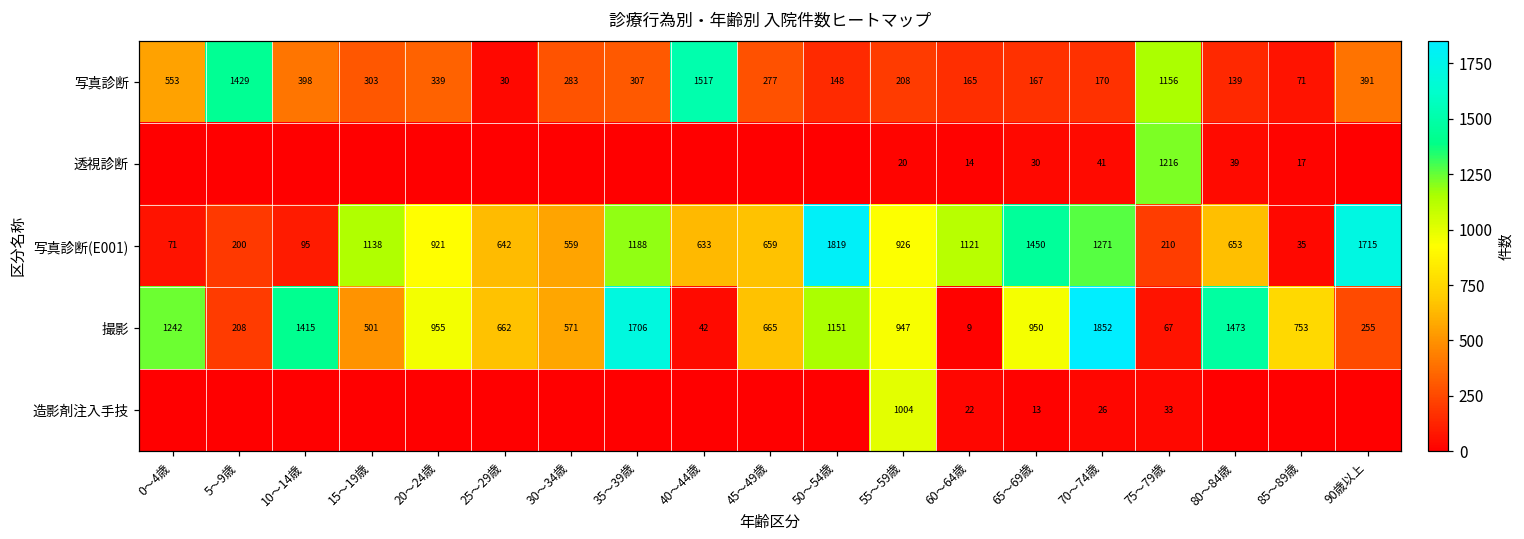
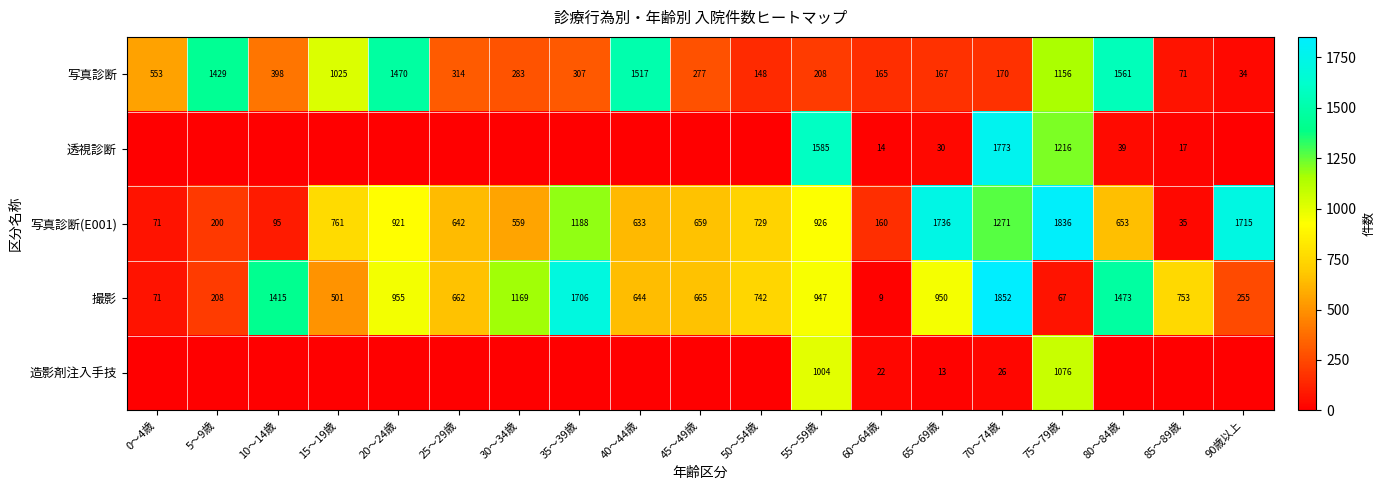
  {
    "写真診断": {
      "0～4歳": 553,
      "5～9歳": 1429,
      "10～14歳": 398,
-     "15～19歳": 303,
-     "20～24歳": 339,
-     "25～29歳": 30,
+     "15～19歳": 1025,
+     "20～24歳": 1470,
+     "25～29歳": 314,
      "30～34歳": 283,
      "35～39歳": 307,
      "40～44歳": 1517,
      "45～49歳": 277,
      "50～54歳": 148,
      "55～59歳": 208,
      "60～64歳": 165,
      "65～69歳": 167,
      "70～74歳": 170,
      "75～79歳": 1156,
-     "80～84歳": 139,
+     "80～84歳": 1561,
      "85～89歳": 71,
-     "90歳以上": 391
+     "90歳以上": 34
    },
    "透視診断": {
-     "55～59歳": 20,
+     "55～59歳": 1585,
      "60～64歳": 14,
      "65～69歳": 30,
-     "70～74歳": 41,
+     "70～74歳": 1773,
      "75～79歳": 1216,
      "80～84歳": 39,
      "85～89歳": 17
    },
    "写真診断(E001)": {
      "0～4歳": 71,
      "5～9歳": 200,
      "10～14歳": 95,
-     "15～19歳": 1138,
+     "15～19歳": 761,
      "20～24歳": 921,
      "25～29歳": 642,
      "30～34歳": 559,
      "35～39歳": 1188,
      "40～44歳": 633,
      "45～49歳": 659,
-     "50～54歳": 1819,
+     "50～54歳": 729,
      "55～59歳": 926,
-     "60～64歳": 1121,
-     "65～69歳": 1450,
+     "60～64歳": 160,
+     "65～69歳": 1736,
      "70～74歳": 1271,
-     "75～79歳": 210,
+     "75～79歳": 1836,
      "80～84歳": 653,
      "85～89歳": 35,
      "90歳以上": 1715
    },
    "撮影": {
-     "0～4歳": 1242,
+     "0～4歳": 71,
      "5～9歳": 208,
      "10～14歳": 1415,
      "15～19歳": 501,
      "20～24歳": 955,
      "25～29歳": 662,
-     "30～34歳": 571,
+     "30～34歳": 1169,
      "35～39歳": 1706,
-     "40～44歳": 42,
+     "40～44歳": 644,
      "45～49歳": 665,
-     "50～54歳": 1151,
+     "50～54歳": 742,
      "55～59歳": 947,
      "60～64歳": 9,
      "65～69歳": 950,
      "70～74歳": 1852,
      "75～79歳": 67,
      "80～84歳": 1473,
      "85～89歳": 753,
      "90歳以上": 255
    },
    "造影剤注入手技": {
      "55～59歳": 1004,
      "60～64歳": 22,
      "65～69歳": 13,
      "70～74歳": 26,
-     "75～79歳": 33
+     "75～79歳": 1076
    }
  }
